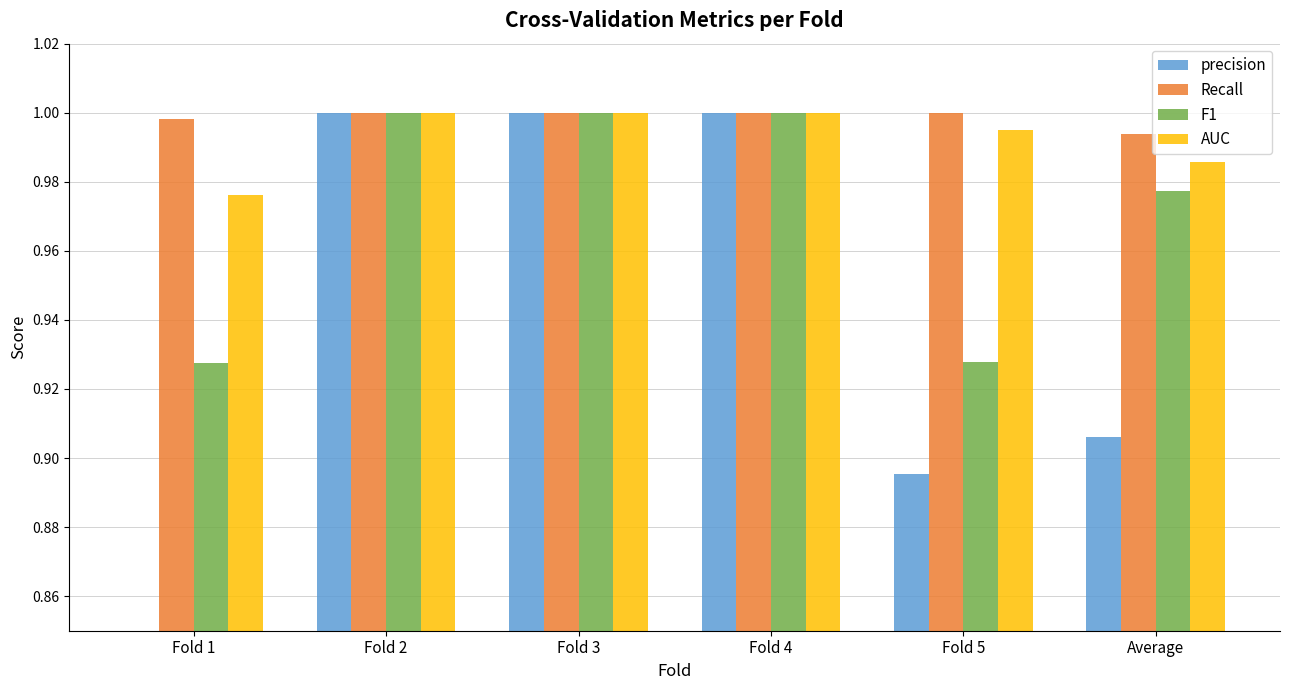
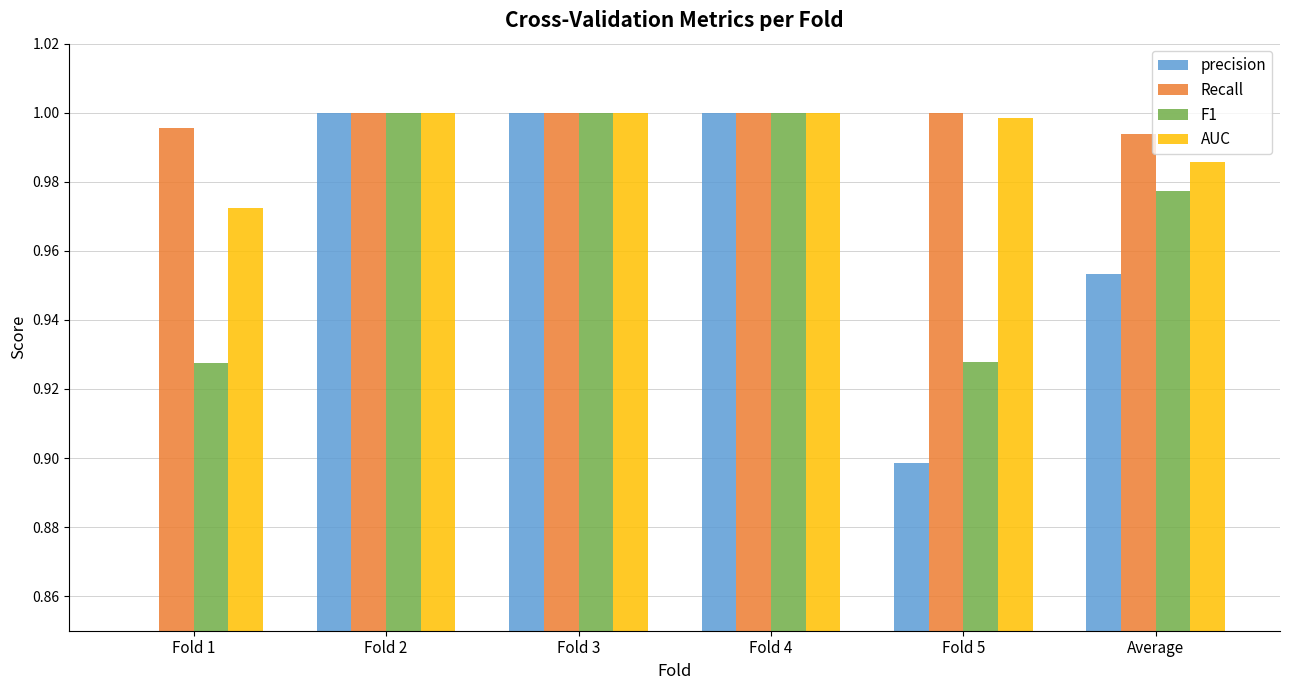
  {
    "precision": {
      "Fold 2": 1.000,
      "Fold 3": 1.000,
      "Fold 4": 1.000,
-     "Fold 5": 0.895,
-     "Average": 0.906
+     "Fold 5": 0.898,
+     "Average": 0.953
    },
    "Recall": {
-     "Fold 1": 0.998,
+     "Fold 1": 0.996,
      "Fold 2": 1.000,
      "Fold 3": 1.000,
      "Fold 4": 1.000,
      "Fold 5": 1.000,
      "Average": 0.994
    },
    "F1": {
      "Fold 1": 0.927,
      "Fold 2": 1.000,
      "Fold 3": 1.000,
      "Fold 4": 1.000,
      "Fold 5": 0.928,
      "Average": 0.977
    },
    "AUC": {
-     "Fold 1": 0.976,
+     "Fold 1": 0.972,
      "Fold 2": 1.000,
      "Fold 3": 1.000,
      "Fold 4": 1.000,
-     "Fold 5": 0.995,
+     "Fold 5": 0.998,
      "Average": 0.986
    }
  }
